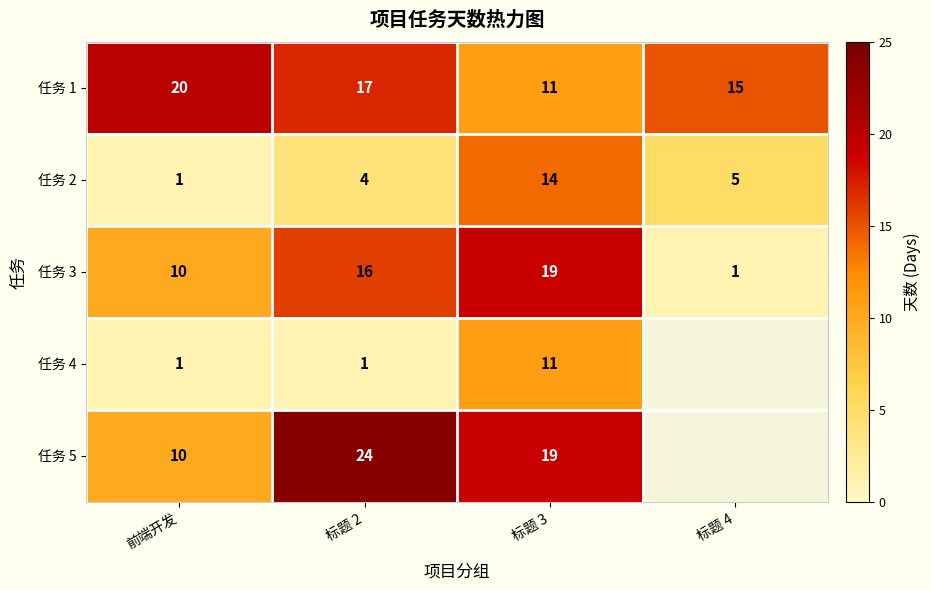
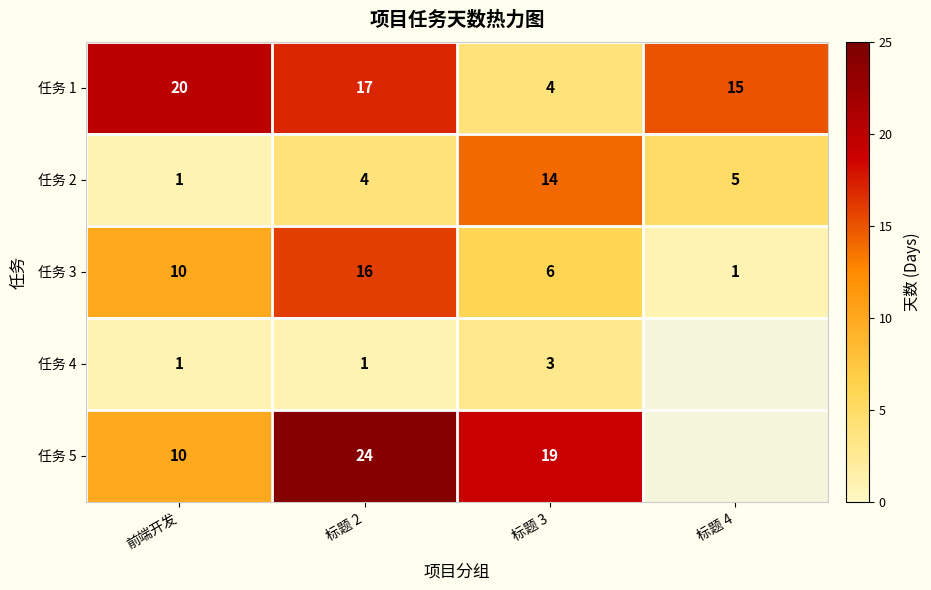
  {
    "任务 1": {
      "前端开发": 20,
      "标题 2": 17,
-     "标题 3": 11,
+     "标题 3": 4,
      "标题 4": 15
    },
    "任务 2": {
      "前端开发": 1,
      "标题 2": 4,
      "标题 3": 14,
      "标题 4": 5
    },
    "任务 3": {
      "前端开发": 10,
      "标题 2": 16,
-     "标题 3": 19,
+     "标题 3": 6,
      "标题 4": 1
    },
    "任务 4": {
      "前端开发": 1,
      "标题 2": 1,
-     "标题 3": 11
+     "标题 3": 3
    },
    "任务 5": {
      "前端开发": 10,
      "标题 2": 24,
      "标题 3": 19
    }
  }
